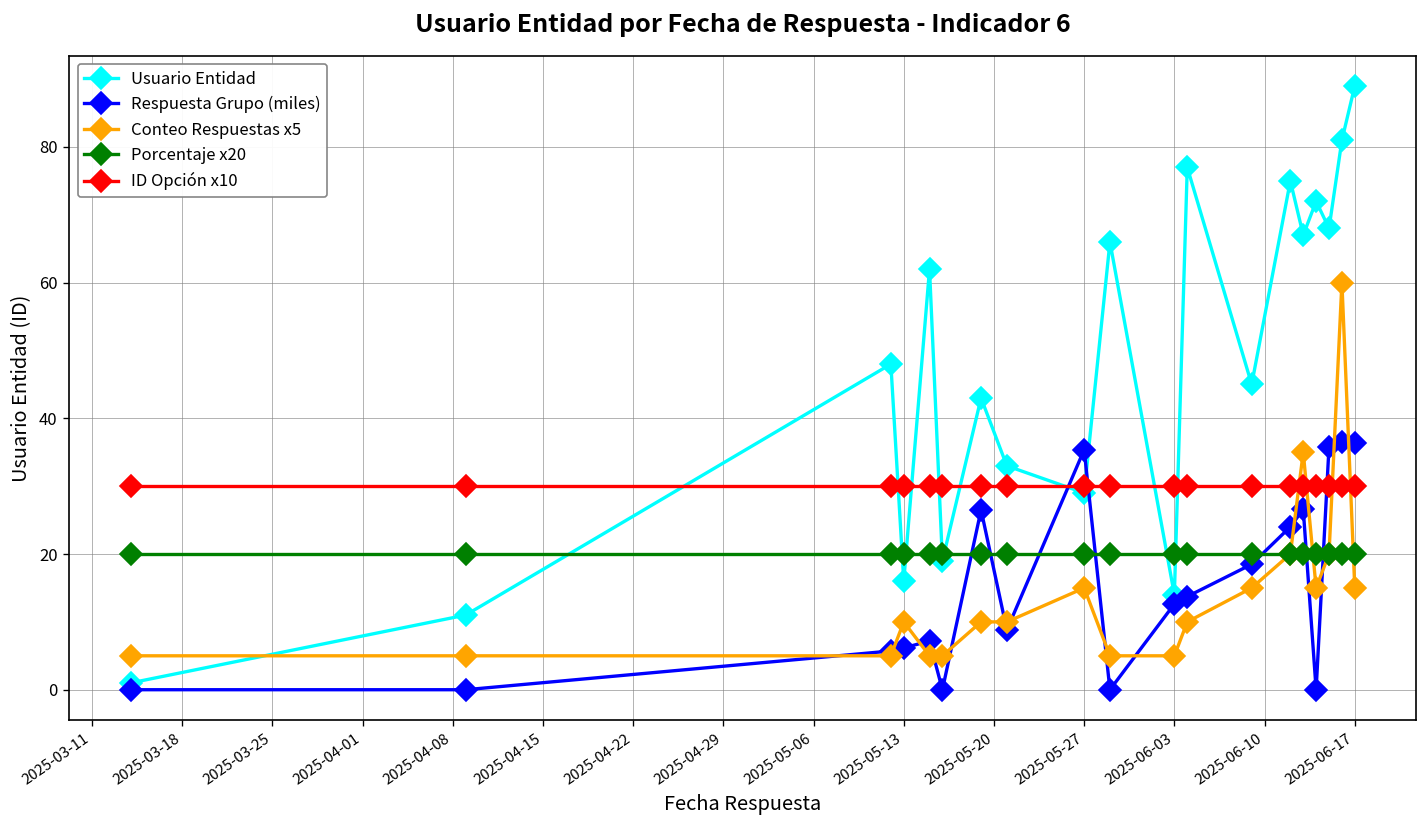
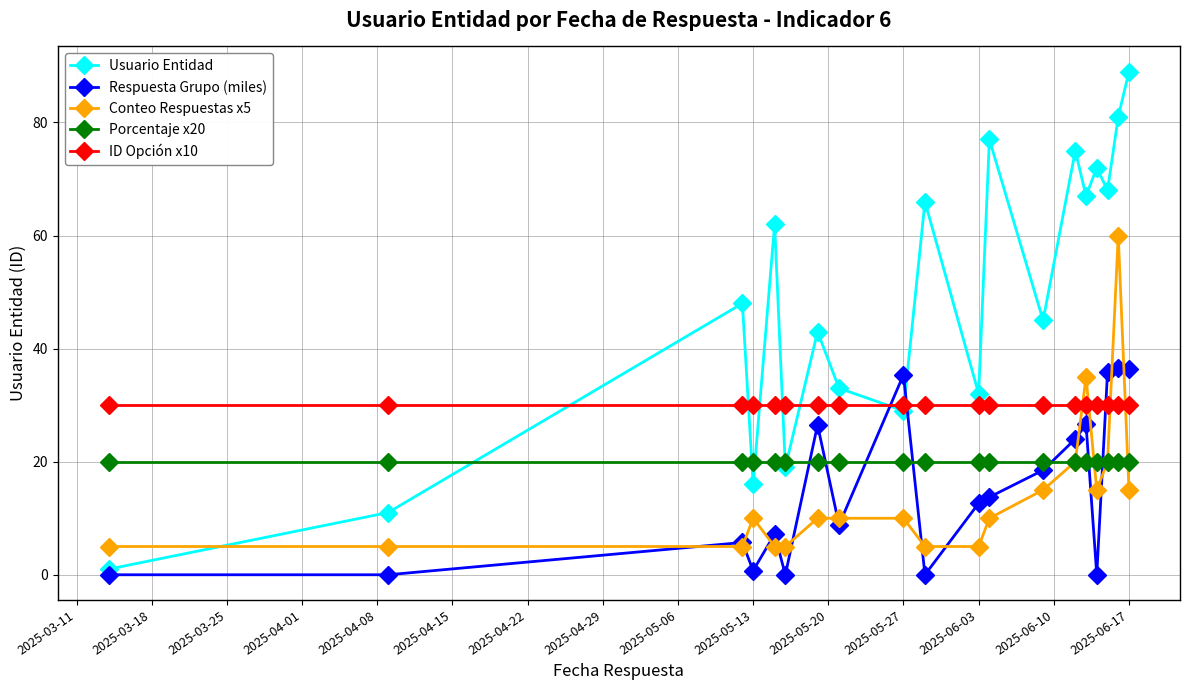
  {
    "Usuario Entidad": {
      "2025-05-13": 16,
      "2025-05-27": 29,
-     "2025-06-03": 14,
+     "2025-06-03": 32,
      "2025-06-17": 89
    },
    "Respuesta Grupo (miles)": {
-     "2025-05-13": 6,
+     "2025-05-13": 1,
      "2025-05-27": 35,
      "2025-06-03": 13,
      "2025-06-17": 36
    },
    "Conteo Respuestas x5": {
      "2025-05-13": 10,
-     "2025-05-27": 15,
+     "2025-05-27": 10,
      "2025-06-03": 5,
      "2025-06-17": 15
    },
    "Porcentaje x20": {
      "2025-05-13": 20,
      "2025-05-27": 20,
      "2025-06-03": 20,
      "2025-06-17": 20
    },
    "ID Opción x10": {
      "2025-05-13": 30,
      "2025-05-27": 30,
      "2025-06-03": 30,
      "2025-06-17": 30
    }
  }
